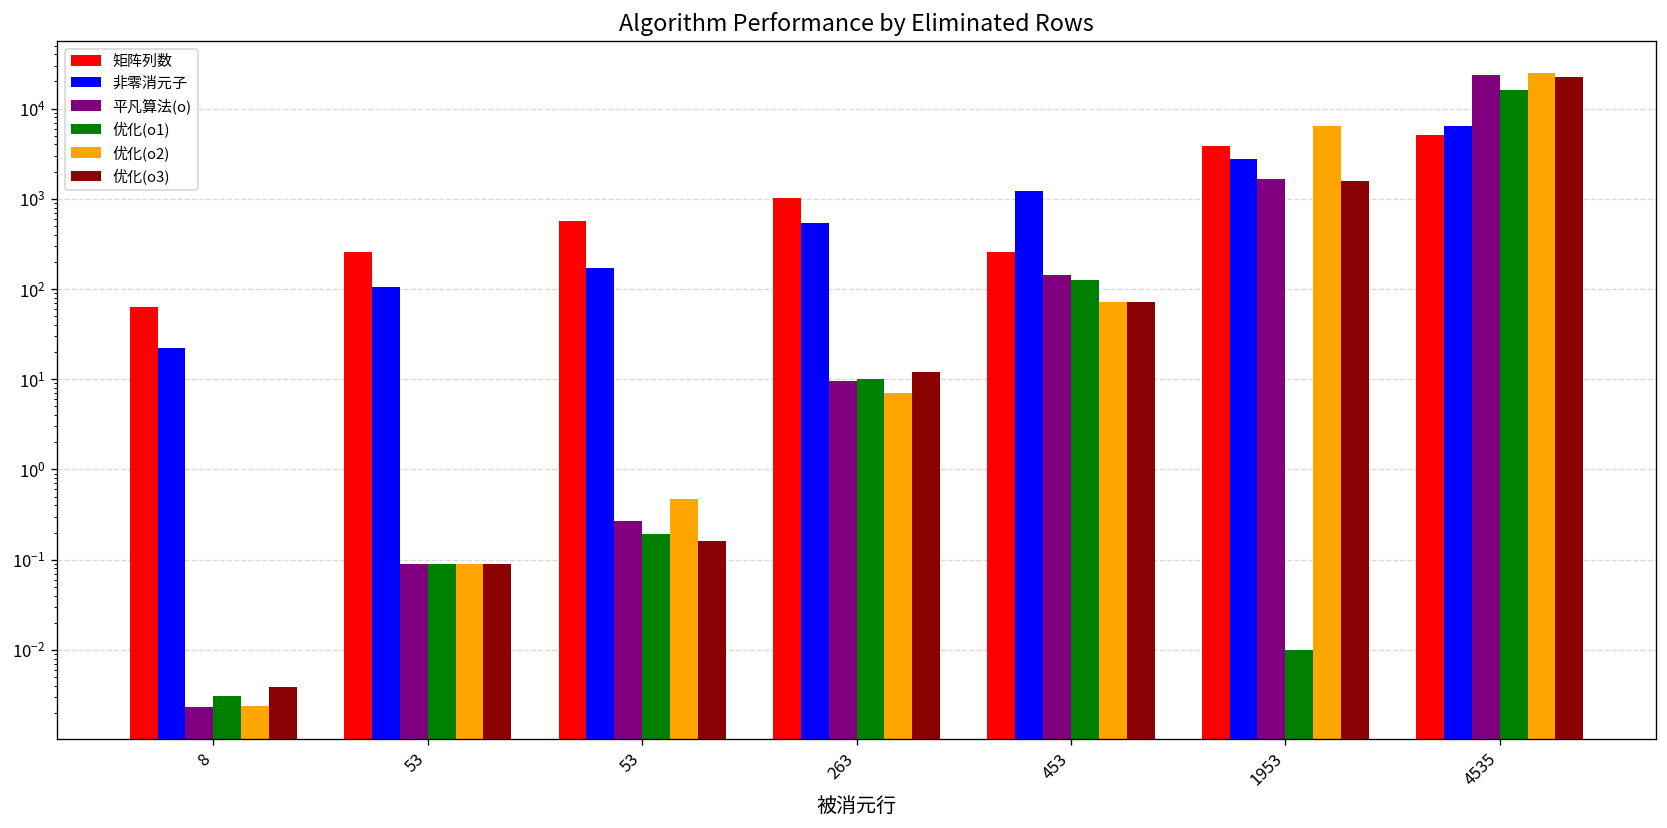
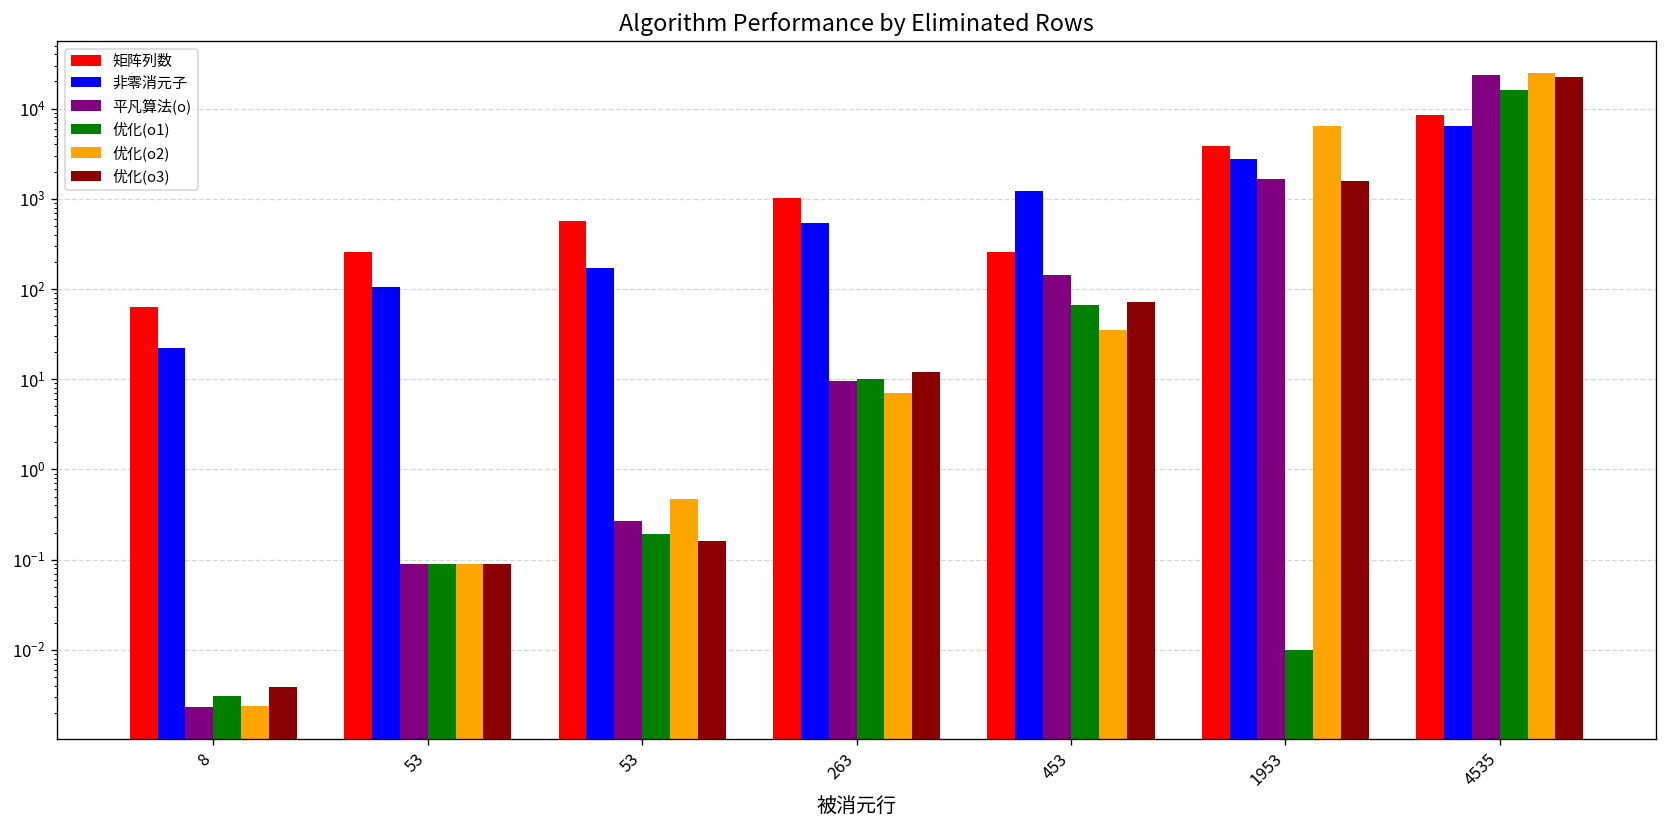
  {
    "矩阵列数": {
      "8": 60,
      "263": 1000,
      "453": 260,
      "1953": 4000,
-     "4535": 5000
+     "4535": 8000
    },
    "非零消元子": {
      "8": 22,
      "263": 500,
      "453": 1200,
      "1953": 2800,
      "4535": 6000
    },
    "平凡算法(o)": {
      "8": 0.0023,
      "263": 9,
      "453": 140,
      "1953": 1600,
      "4535": 24000
    },
    "优化(o1)": {
      "8": 0.0031,
      "263": 10,
-     "453": 130,
+     "453": 70,
      "1953": 0.010,
      "4535": 16000
    },
    "优化(o2)": {
      "8": 0.0024,
      "263": 7,
-     "453": 70,
+     "453": 40,
      "1953": 6000,
      "4535": 25000
    },
    "优化(o3)": {
      "8": 0.004,
      "263": 12,
      "453": 70,
      "1953": 1600,
      "4535": 23000
    }
  }
